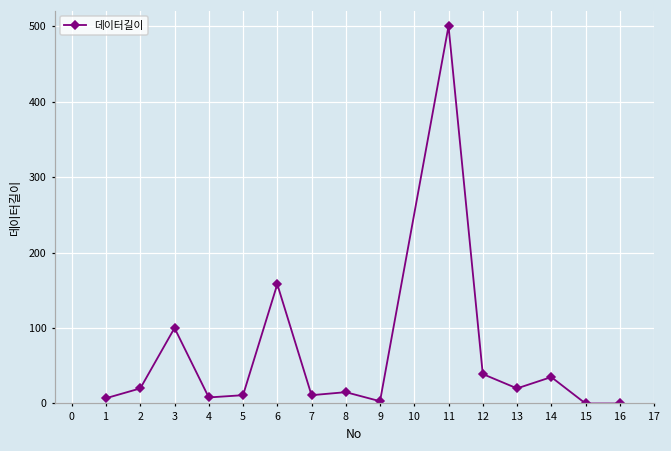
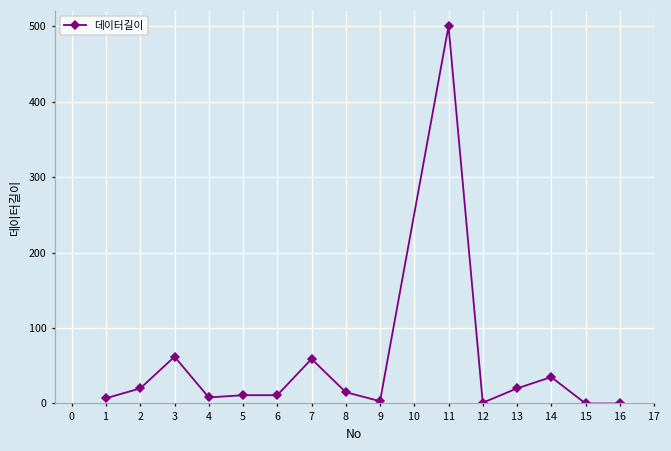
  {
    "1": 10,
    "2": 20,
-   "3": 100,
+   "3": 60,
    "4": 10,
    "5": 10,
-   "6": 160,
-   "7": 10,
+   "6": 10,
+   "7": 60,
    "8": 20,
    "9": 0,
    "11": 500,
-   "12": 40,
+   "12": 0,
    "13": 20,
    "14": 40,
    "15": 0,
    "16": 0
  }
